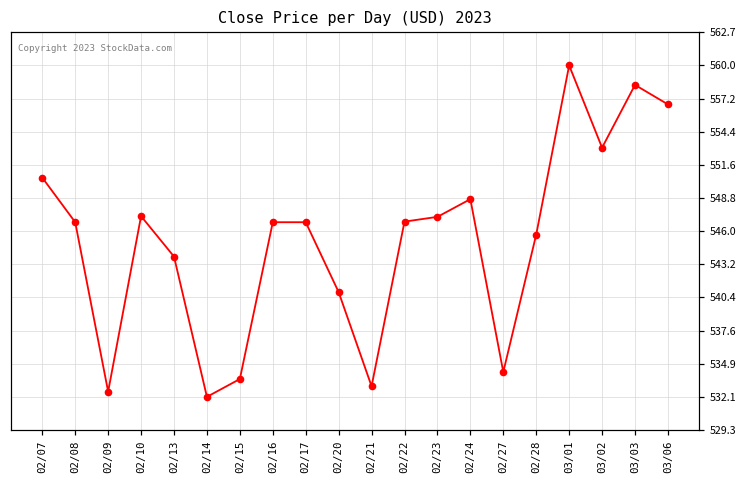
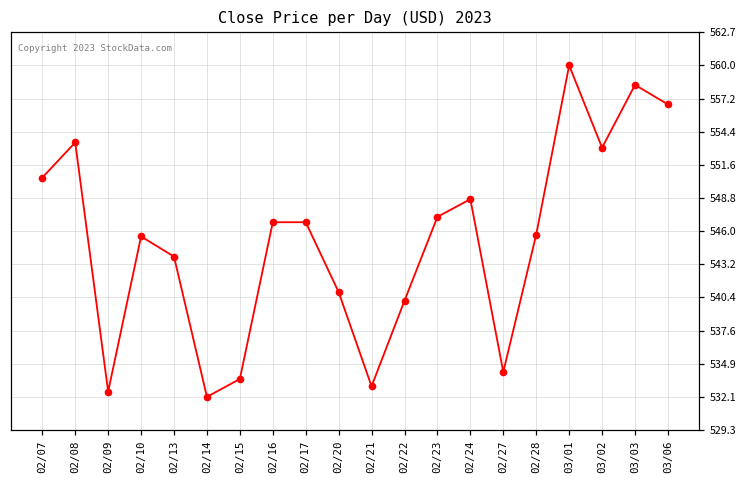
  {
    "02/07": 550.5,
-   "02/08": 546.8,
+   "02/08": 553.5,
    "02/09": 532.5,
-   "02/10": 547.3,
+   "02/10": 545.6,
    "02/13": 543.9,
    "02/14": 532.1,
    "02/15": 533.6,
    "02/16": 546.8,
    "02/17": 546.8,
    "02/20": 540.9,
    "02/21": 533.0,
-   "02/22": 546.8,
+   "02/22": 540.2,
    "02/23": 547.2,
    "02/24": 548.7,
    "02/27": 534.2,
    "02/28": 545.7,
    "03/01": 560.0,
    "03/02": 553.0,
    "03/03": 558.3,
    "03/06": 556.7
  }
